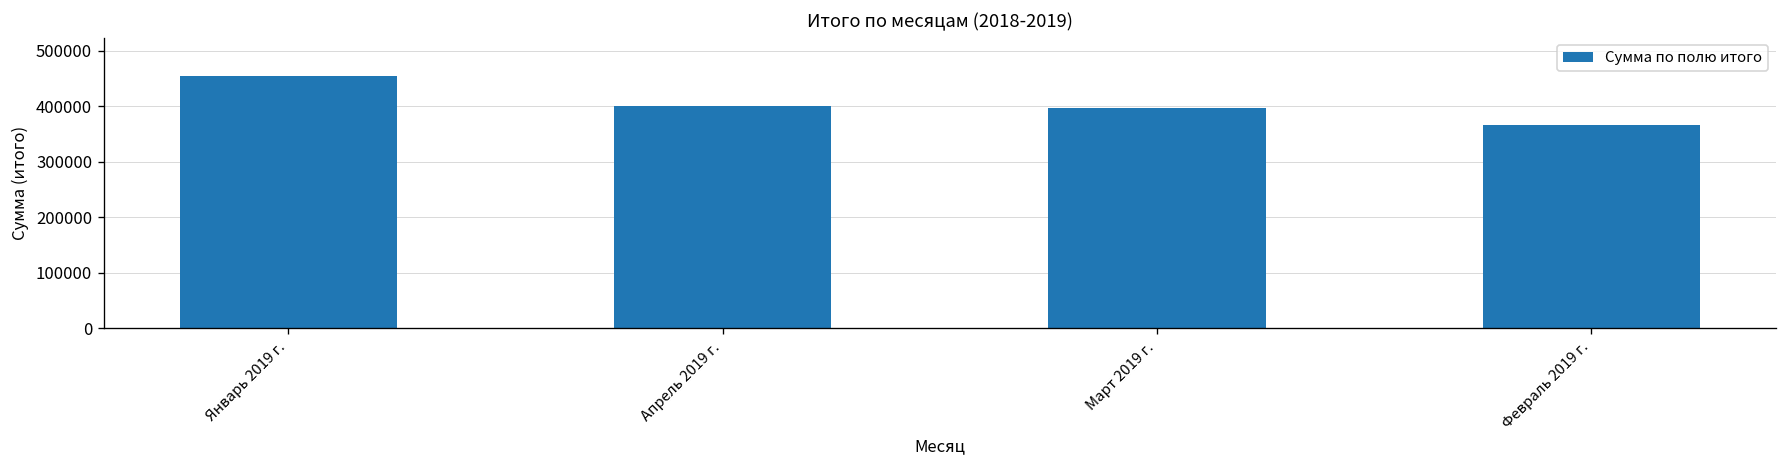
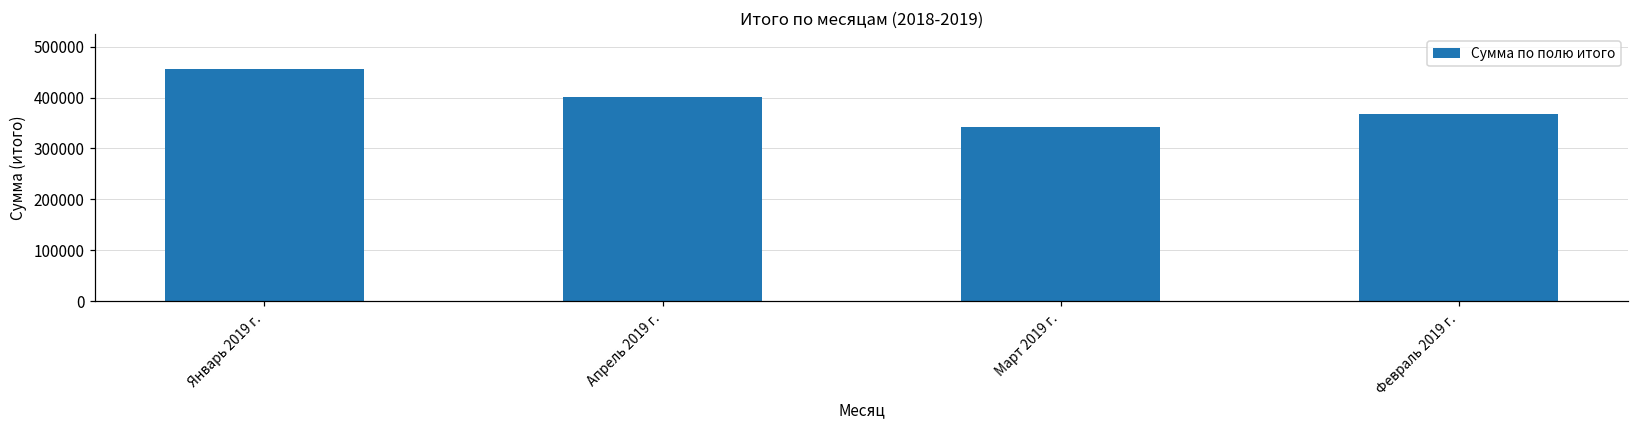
  {
    "Январь 2019 г.": 460000,
    "Апрель 2019 г.": 400000,
-   "Март 2019 г.": 400000,
+   "Март 2019 г.": 340000,
    "Февраль 2019 г.": 370000
  }
